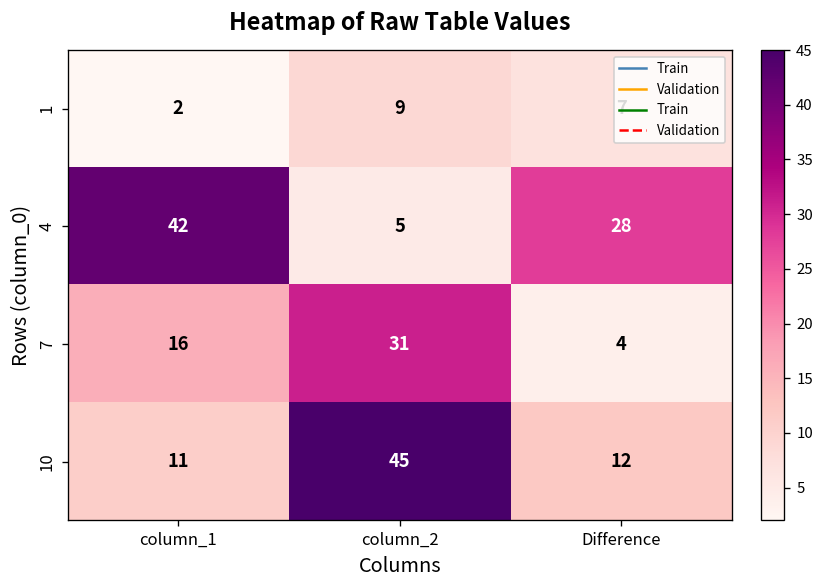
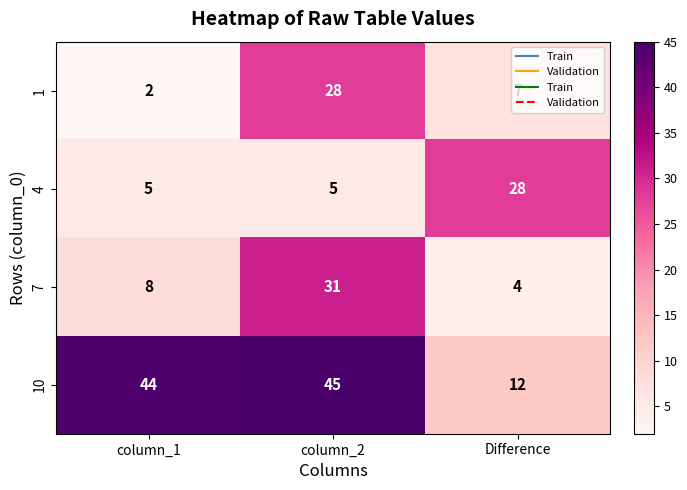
  {
    "1": {
      "column_1": 2,
-     "column_2": 9
+     "column_2": 28
    },
    "4": {
-     "column_1": 42,
+     "column_1": 5,
      "column_2": 5,
      "Difference": 28
    },
    "7": {
-     "column_1": 16,
+     "column_1": 8,
      "column_2": 31,
      "Difference": 4
    },
    "10": {
-     "column_1": 11,
+     "column_1": 44,
      "column_2": 45,
      "Difference": 12
    }
  }
